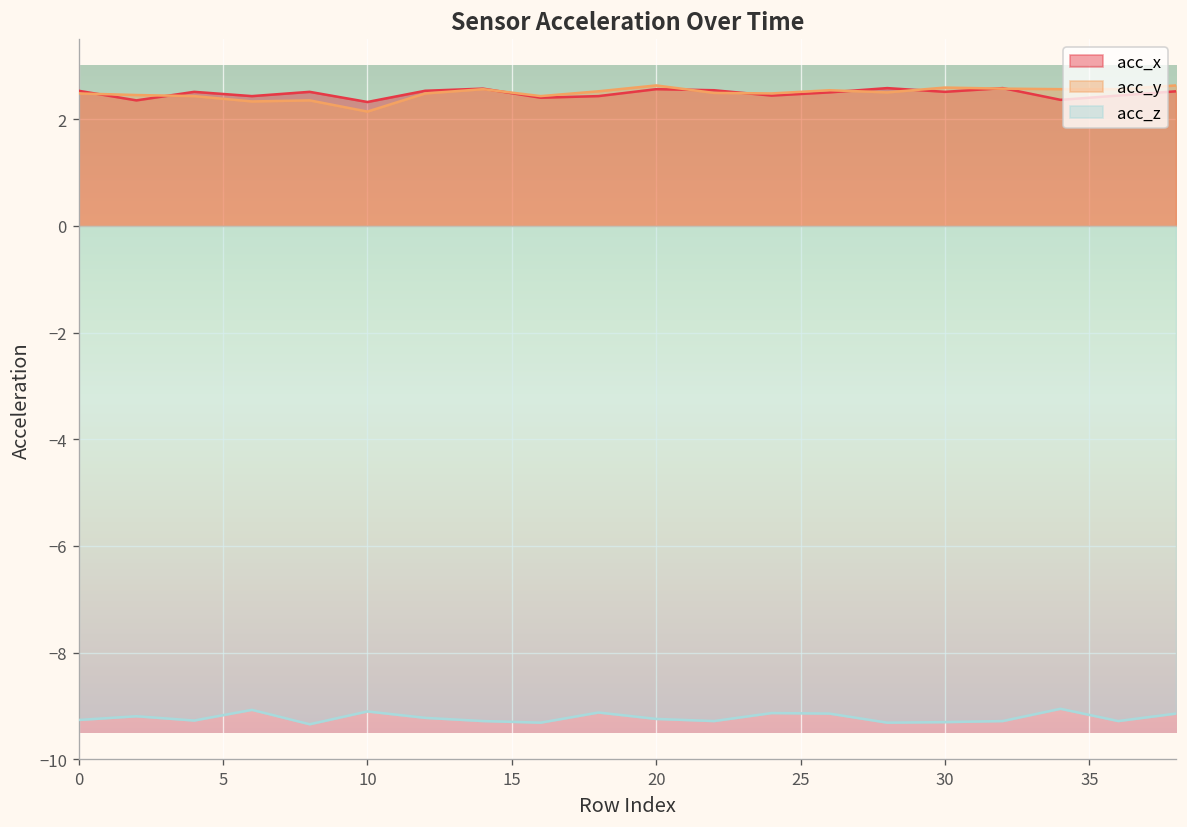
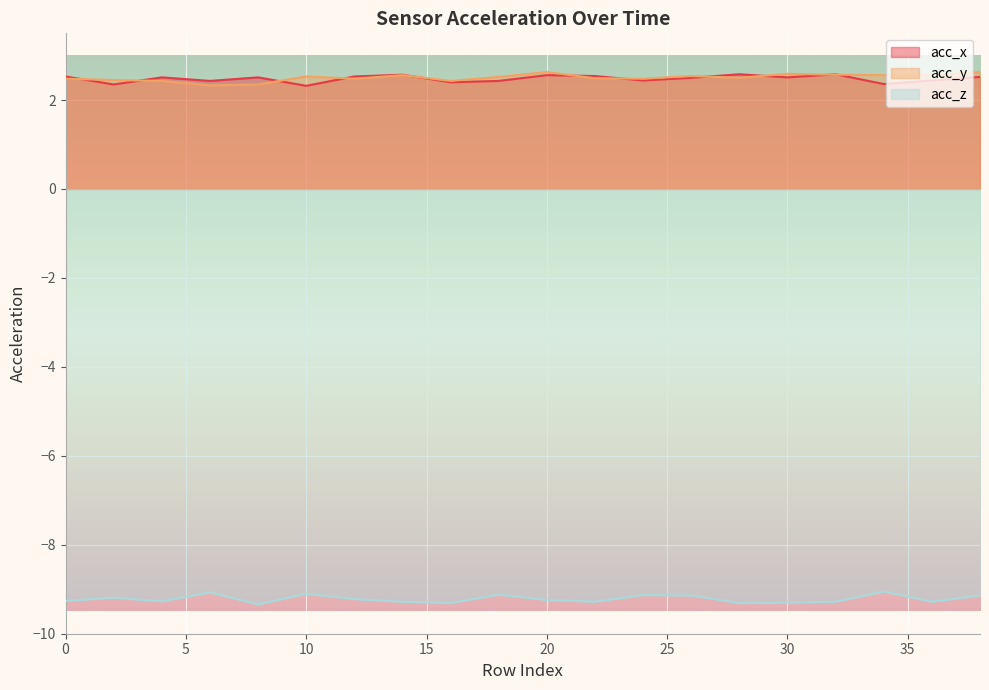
  {
    "acc_x": {
      "10": 2.3,
      "20": 2.6,
      "30": 2.5
    },
    "acc_y": {
-     "10": 2.1,
+     "10": 2.5,
      "20": 2.6,
      "30": 2.6
    }
  }
